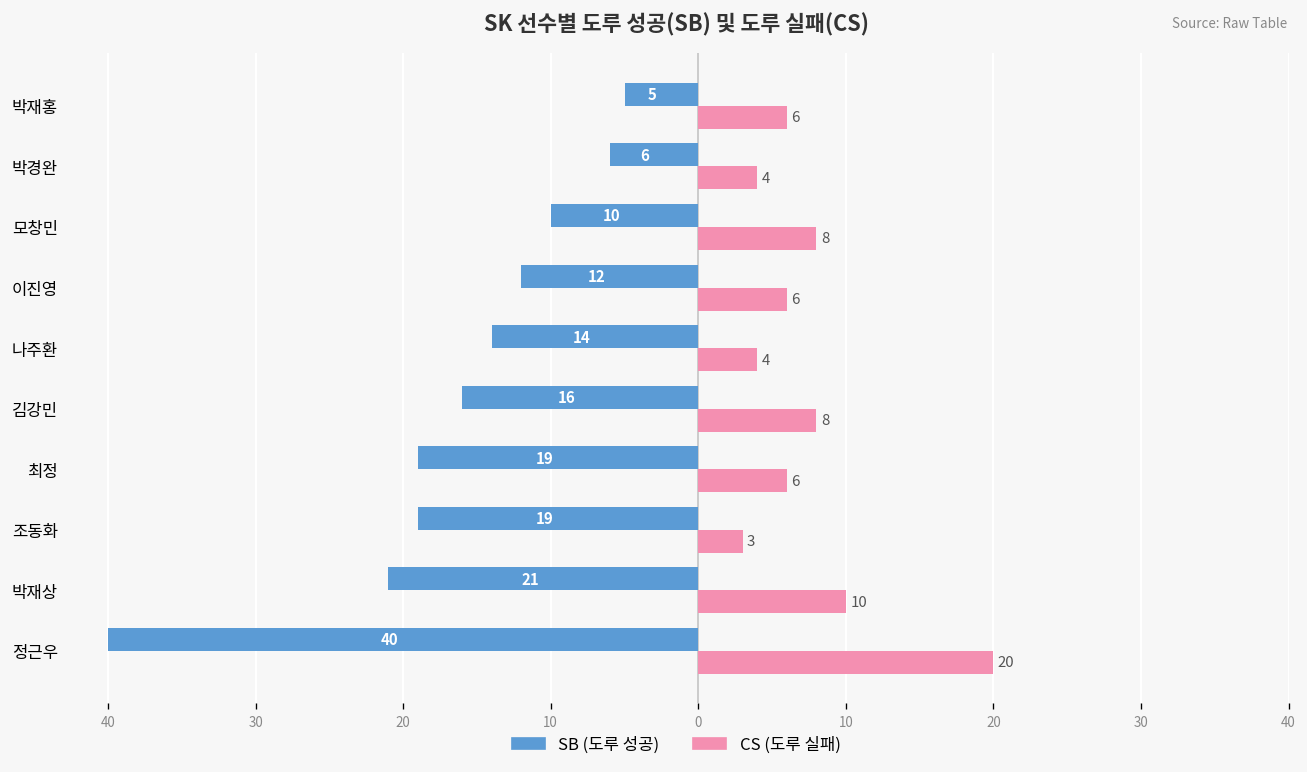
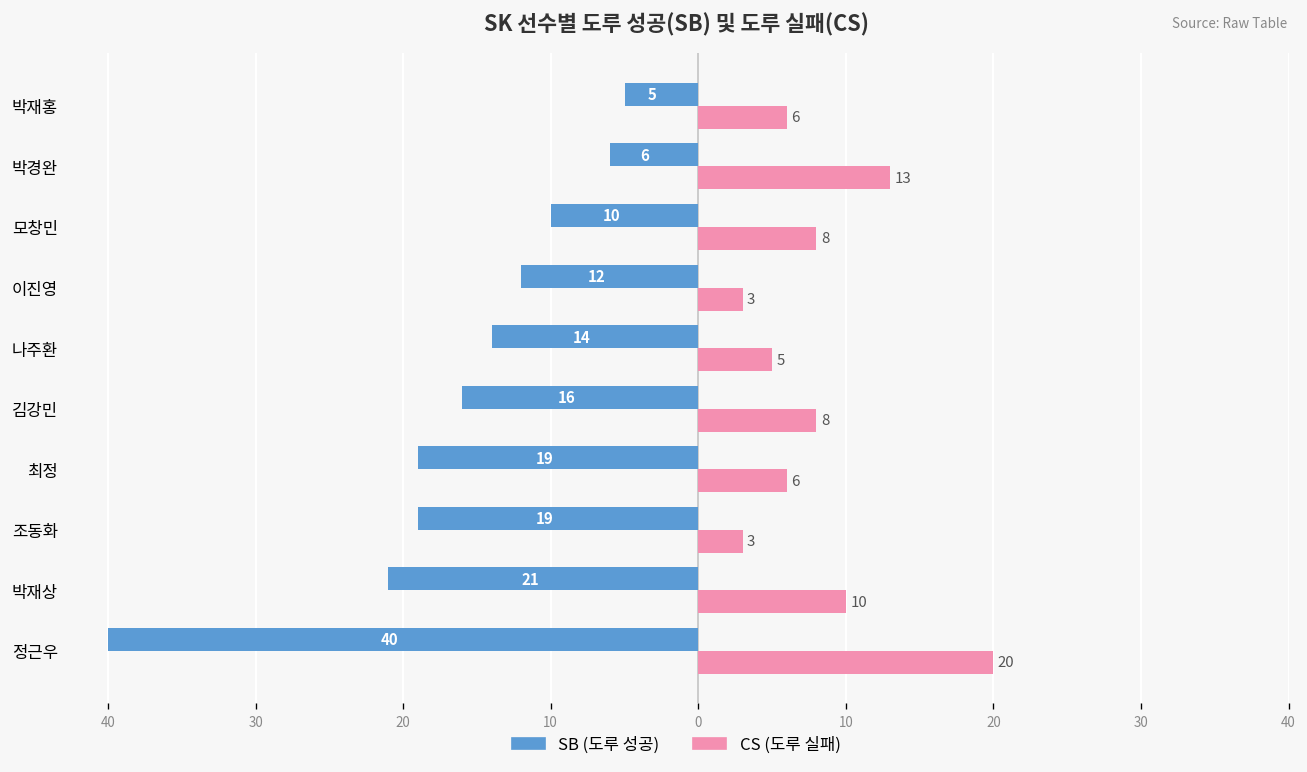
  {
    "CS (도루 실패)": {
      "박재홍": 6,
-     "박경완": 4,
+     "박경완": 13,
      "모창민": 8,
-     "이진영": 6,
-     "나주환": 4,
+     "이진영": 3,
+     "나주환": 5,
      "김강민": 8,
      "최정": 6,
      "조동화": 3,
      "박재상": 10,
      "정근우": 20
    }
  }
